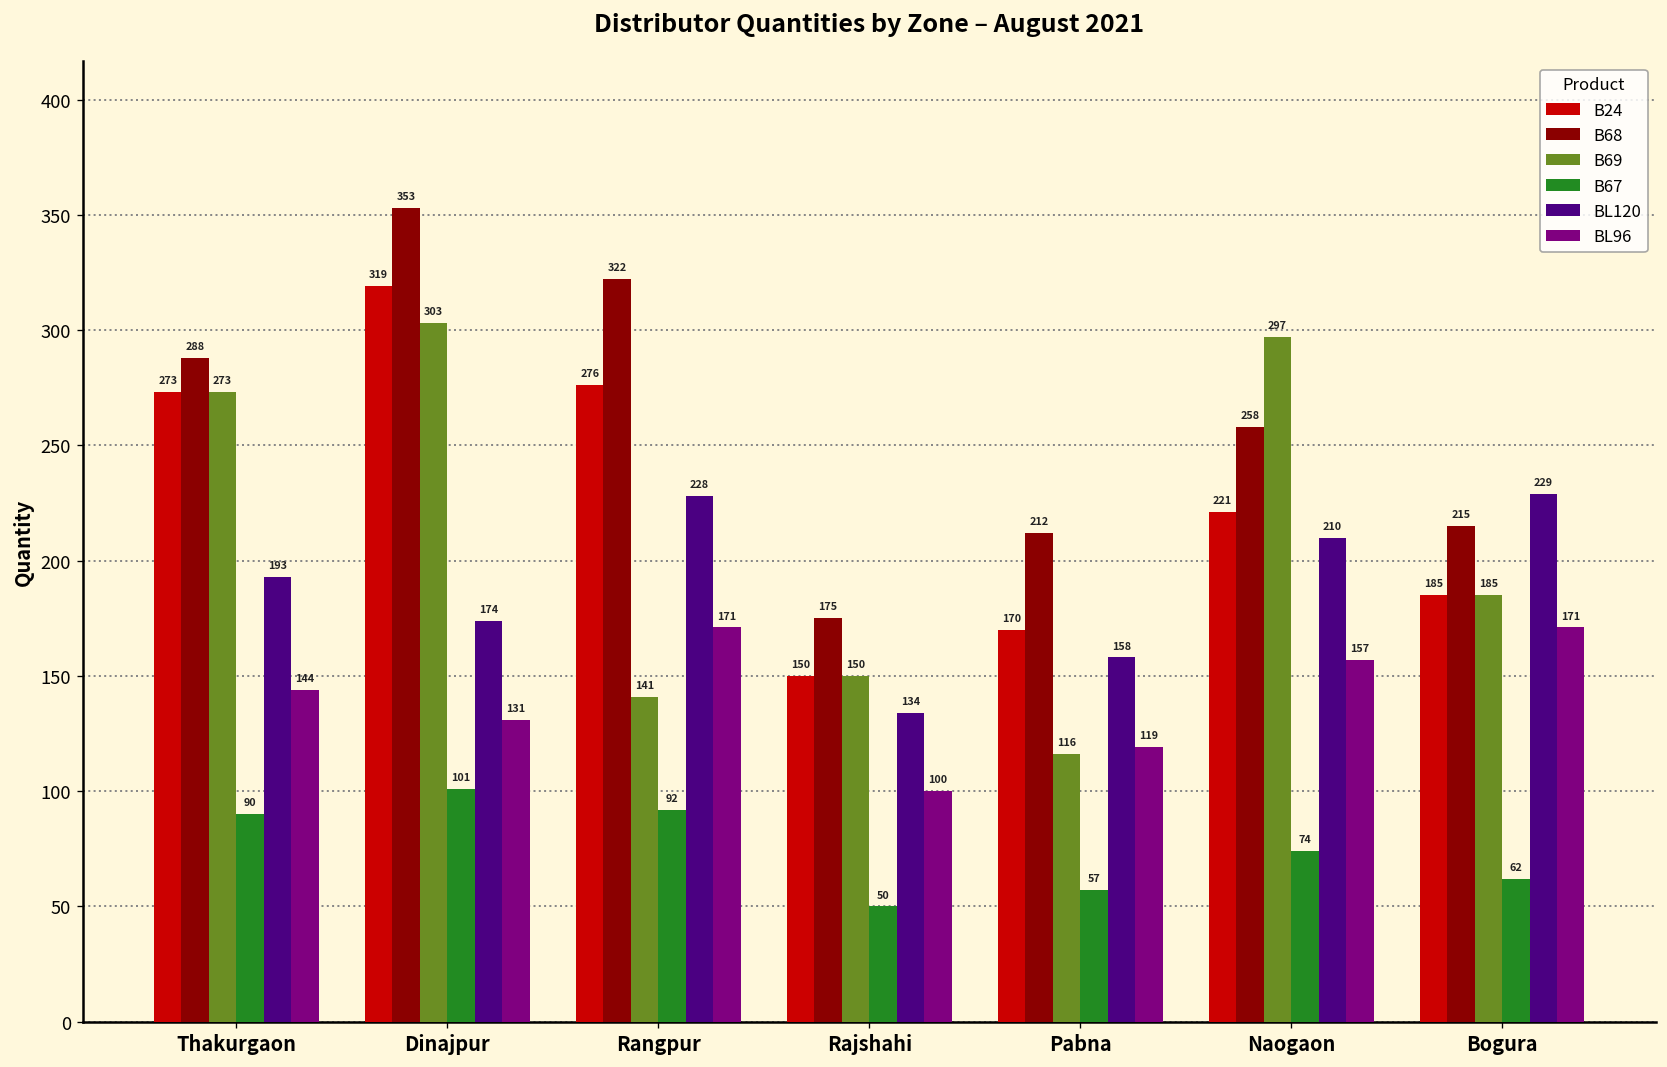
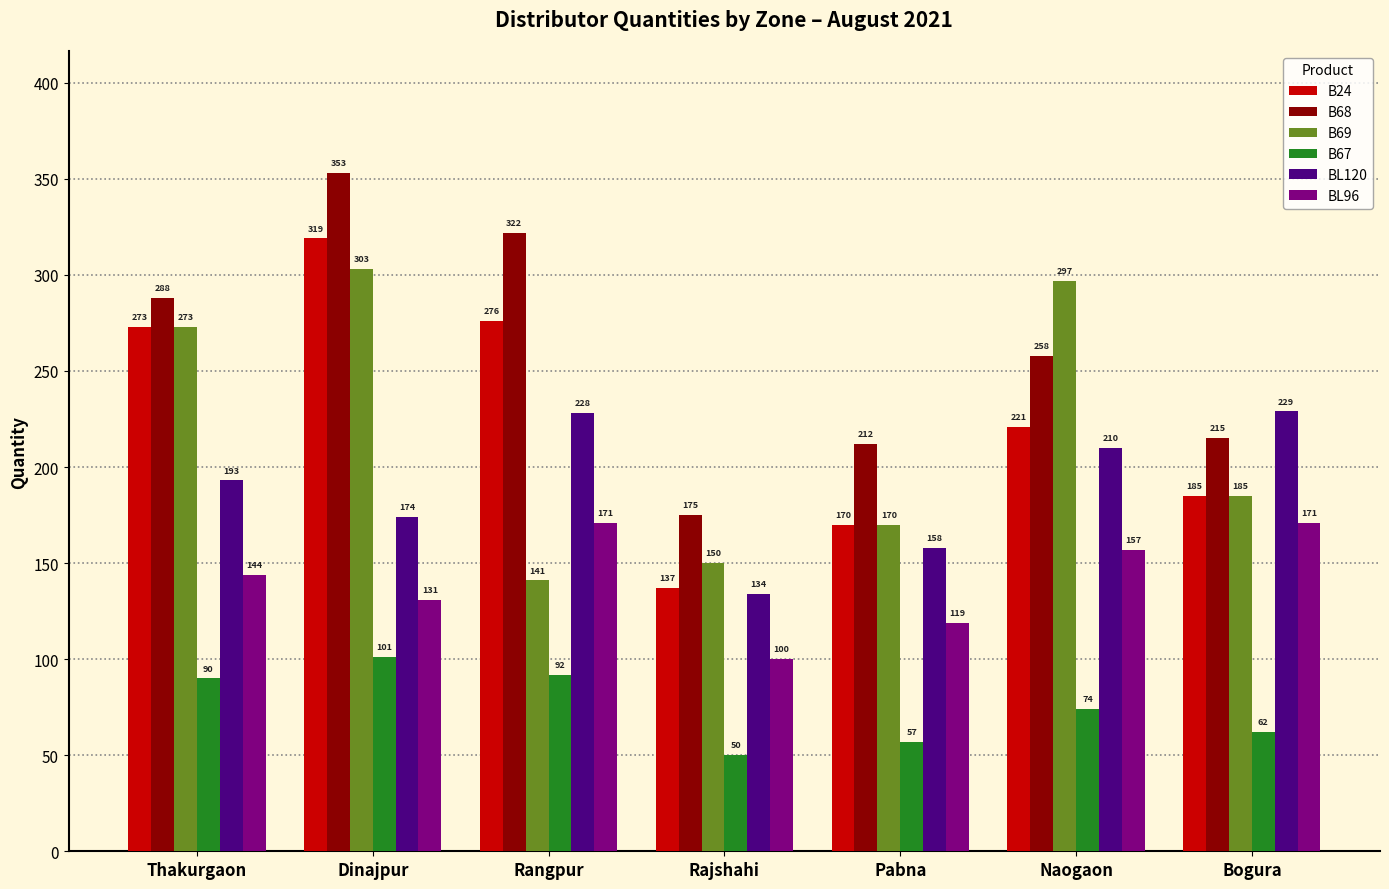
  {
    "B24": {
      "Thakurgaon": 273,
      "Dinajpur": 319,
      "Rangpur": 276,
-     "Rajshahi": 150,
+     "Rajshahi": 137,
      "Pabna": 170,
      "Naogaon": 221,
      "Bogura": 185
    },
    "B68": {
      "Thakurgaon": 288,
      "Dinajpur": 353,
      "Rangpur": 322,
      "Rajshahi": 175,
      "Pabna": 212,
      "Naogaon": 258,
      "Bogura": 215
    },
    "B69": {
      "Thakurgaon": 273,
      "Dinajpur": 303,
      "Rangpur": 141,
      "Rajshahi": 150,
-     "Pabna": 116,
+     "Pabna": 170,
      "Naogaon": 297,
      "Bogura": 185
    },
    "B67": {
      "Thakurgaon": 90,
      "Dinajpur": 101,
      "Rangpur": 92,
      "Rajshahi": 50,
      "Pabna": 57,
      "Naogaon": 74,
      "Bogura": 62
    }
  }
